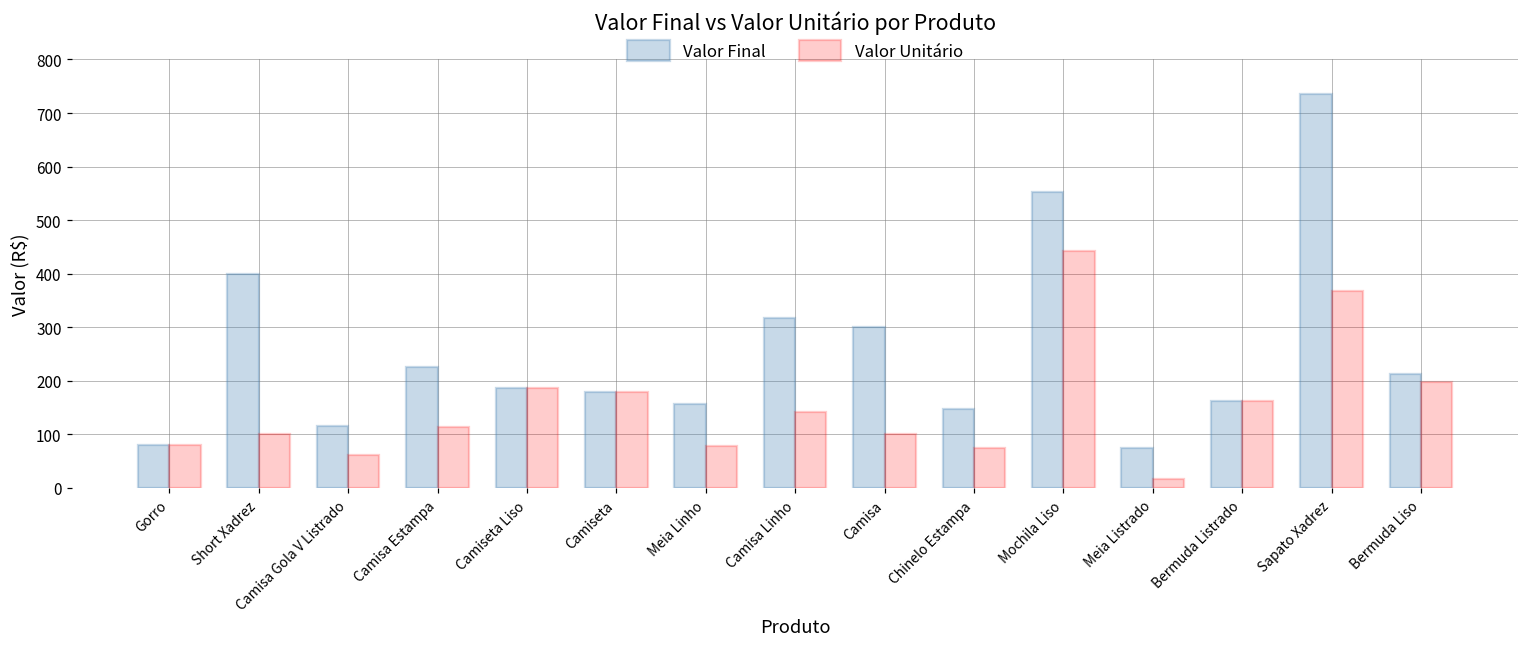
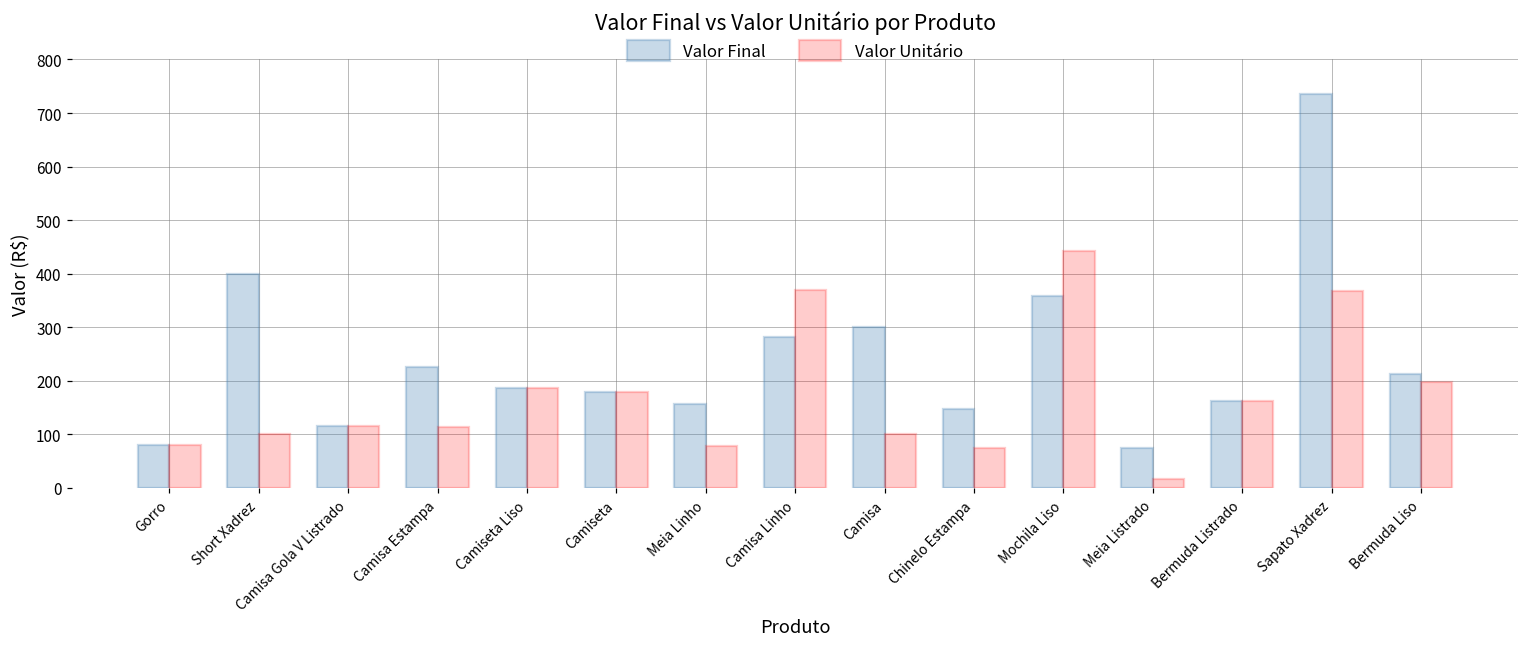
  {
    "Valor Final": {
      "Gorro": 80,
      "Short Xadrez": 400,
      "Camisa Gola V Listrado": 120,
      "Camisa Estampa": 230,
      "Camiseta Liso": 190,
      "Camiseta": 180,
      "Meia Linho": 160,
-     "Camisa Linho": 320,
+     "Camisa Linho": 280,
      "Camisa": 300,
      "Chinelo Estampa": 150,
-     "Mochila Liso": 550,
+     "Mochila Liso": 360,
      "Meia Listrado": 70,
      "Bermuda Listrado": 160,
      "Sapato Xadrez": 740,
      "Bermuda Liso": 210
    },
    "Valor Unitário": {
      "Gorro": 80,
      "Short Xadrez": 100,
-     "Camisa Gola V Listrado": 60,
+     "Camisa Gola V Listrado": 120,
      "Camisa Estampa": 110,
      "Camiseta Liso": 190,
      "Camiseta": 180,
      "Meia Linho": 80,
-     "Camisa Linho": 140,
+     "Camisa Linho": 370,
      "Camisa": 100,
      "Chinelo Estampa": 70,
      "Mochila Liso": 440,
      "Meia Listrado": 20,
      "Bermuda Listrado": 160,
      "Sapato Xadrez": 370,
      "Bermuda Liso": 200
    }
  }
